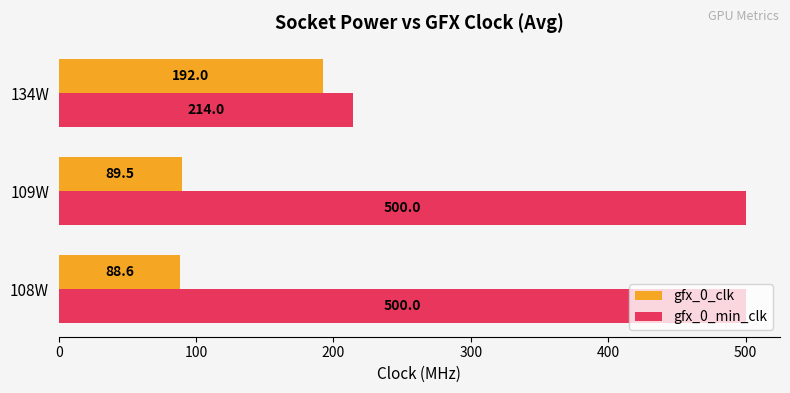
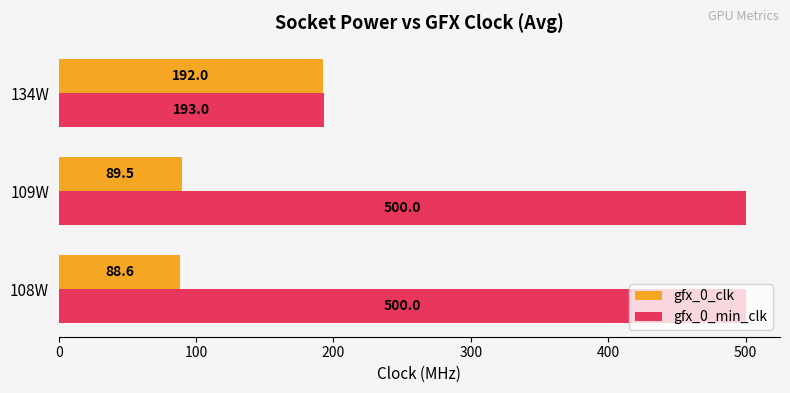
  {
    "gfx_0_clk": {
      "134W": 192.0,
      "109W": 89.5,
      "108W": 88.6
    },
    "gfx_0_min_clk": {
-     "134W": 214.0,
+     "134W": 193.0,
      "109W": 500.0
    }
  }
